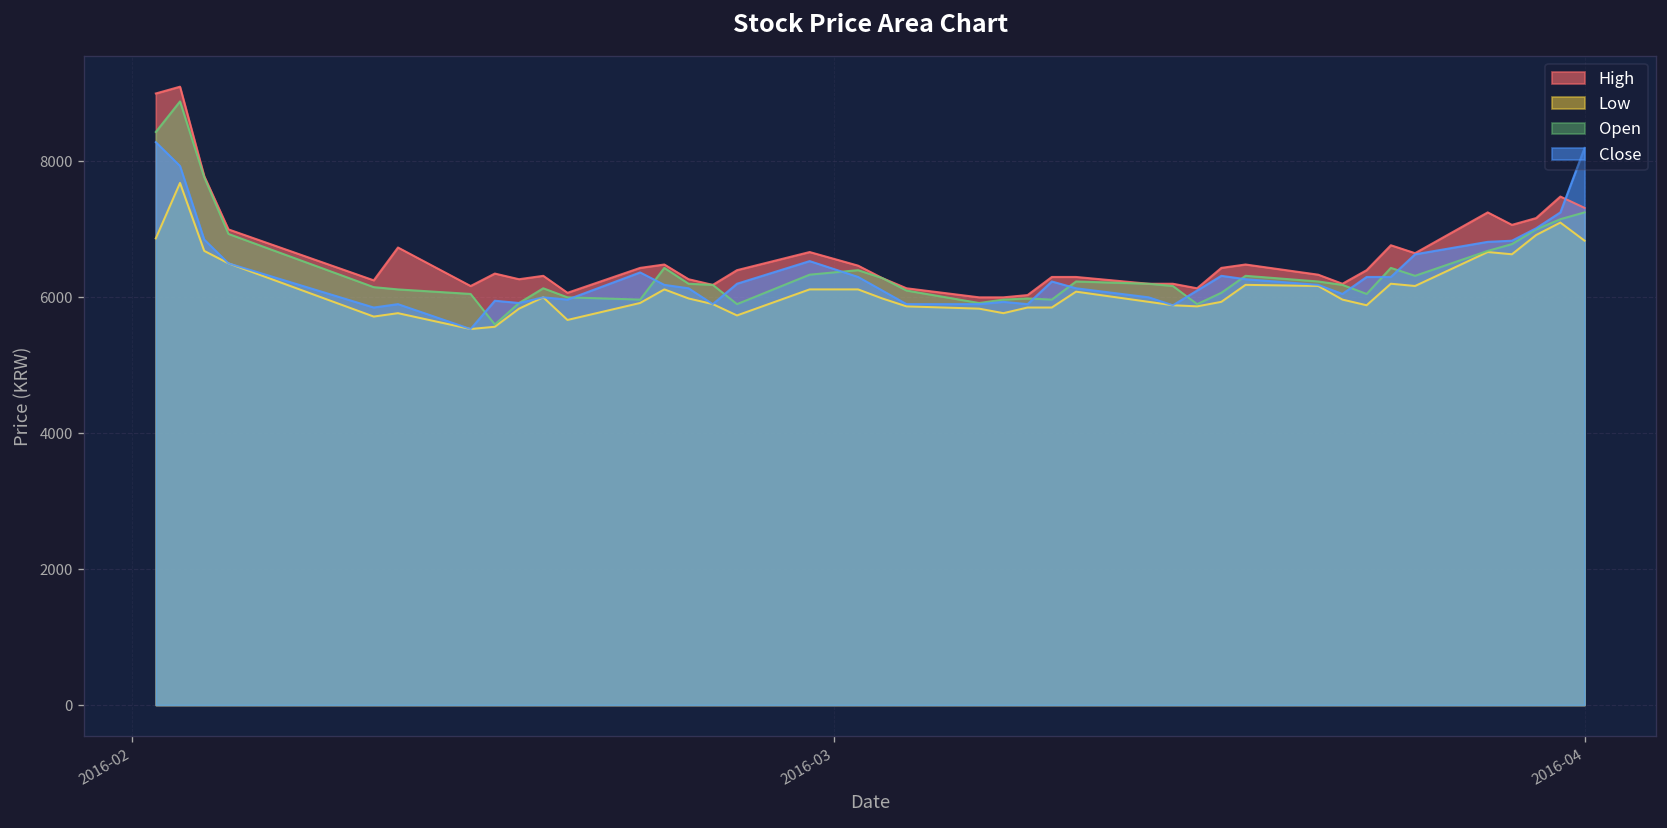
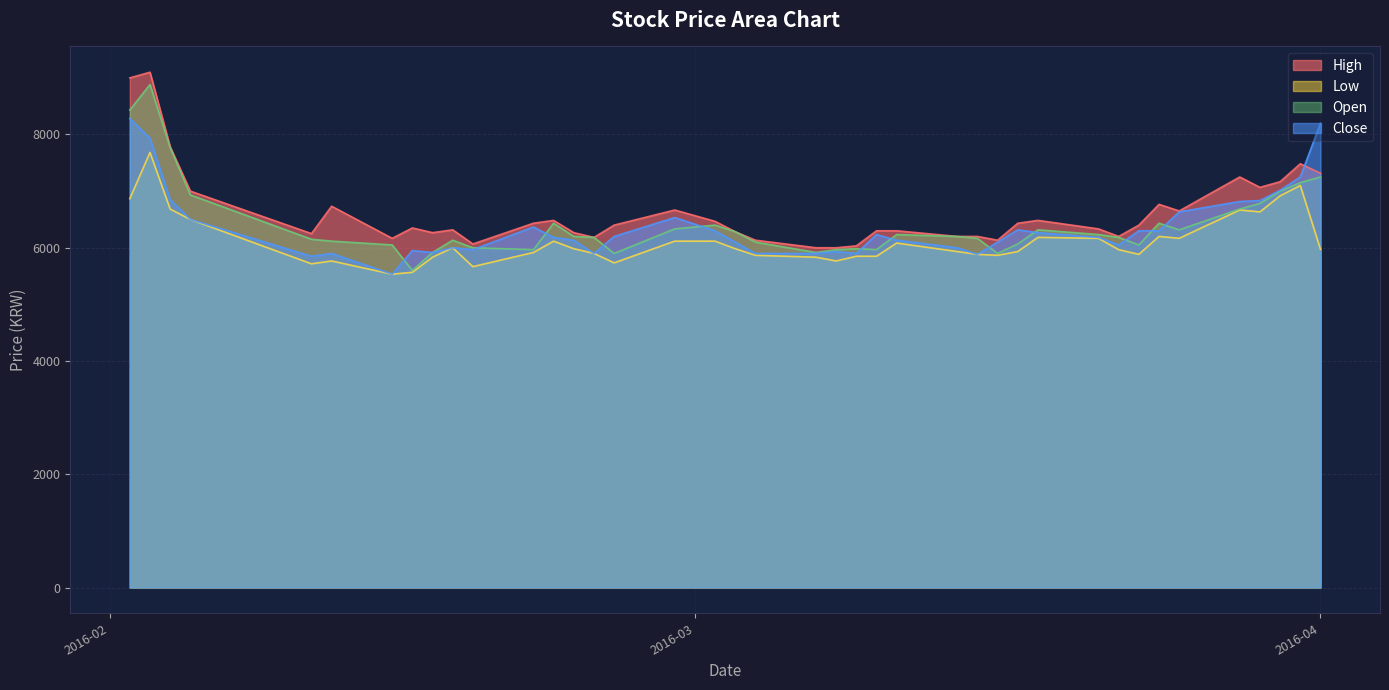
  {
    "High": {
      "2016-04": 7300
    },
    "Low": {
-     "2016-04": 6800
+     "2016-04": 6000
    },
    "Open": {
      "2016-04": 7300
    }
  }
